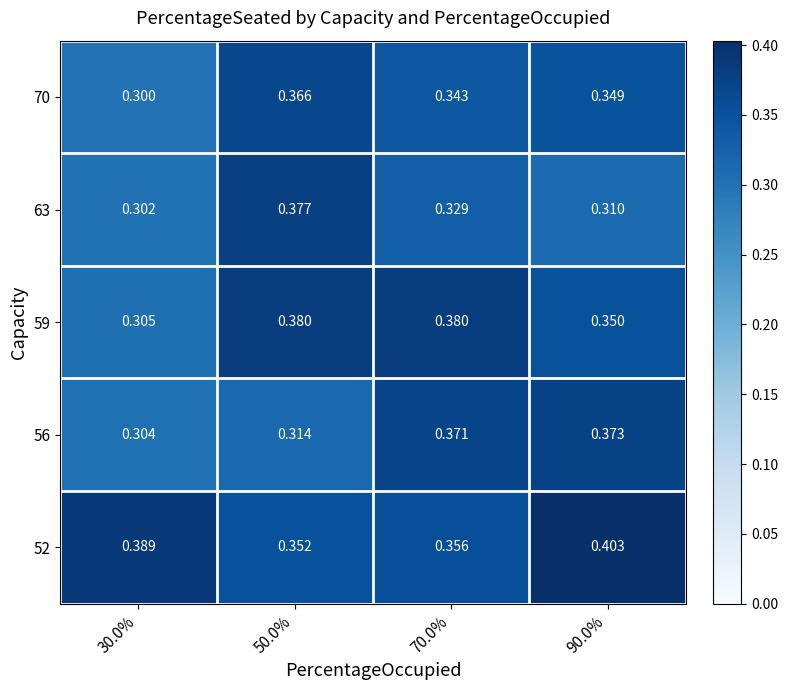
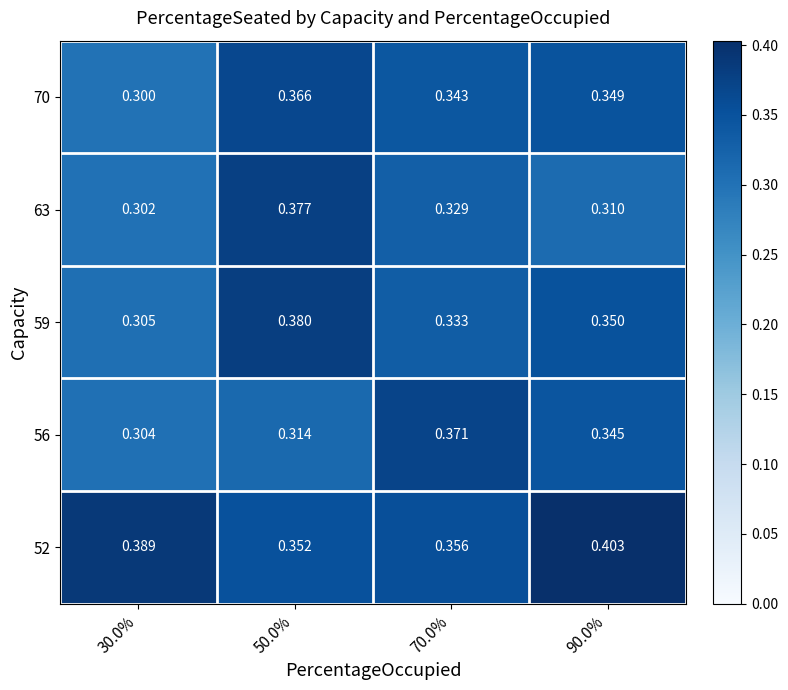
  {
    "70": {
      "30.0%": 0.300,
      "50.0%": 0.366,
      "70.0%": 0.343,
      "90.0%": 0.349
    },
    "63": {
      "30.0%": 0.302,
      "50.0%": 0.377,
      "70.0%": 0.329,
      "90.0%": 0.310
    },
    "59": {
      "30.0%": 0.305,
      "50.0%": 0.380,
-     "70.0%": 0.380,
+     "70.0%": 0.333,
      "90.0%": 0.350
    },
    "56": {
      "30.0%": 0.304,
      "50.0%": 0.314,
      "70.0%": 0.371,
-     "90.0%": 0.373
+     "90.0%": 0.345
    },
    "52": {
      "30.0%": 0.389,
      "50.0%": 0.352,
      "70.0%": 0.356,
      "90.0%": 0.403
    }
  }
